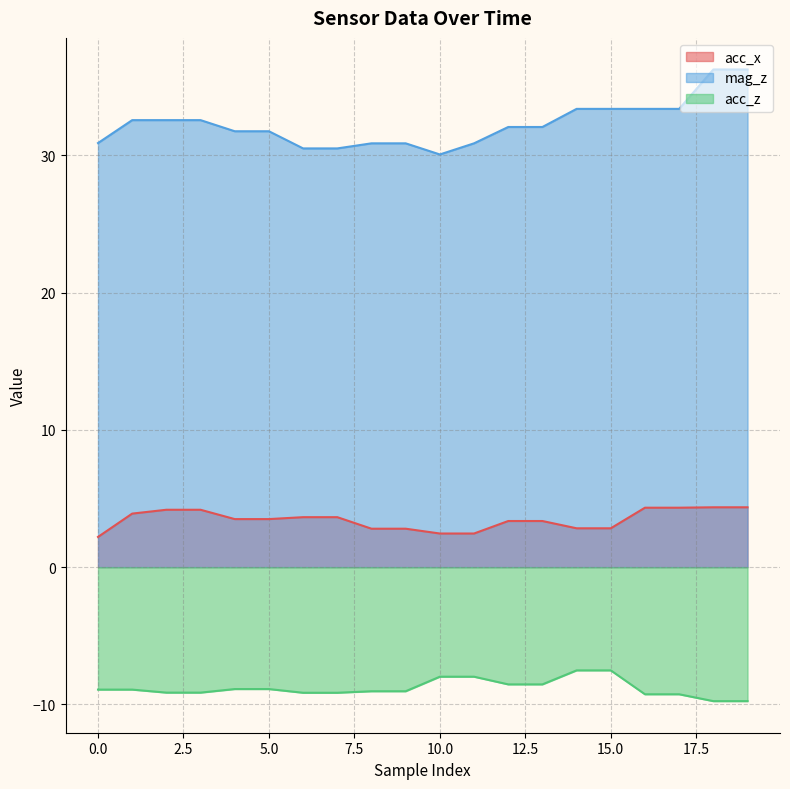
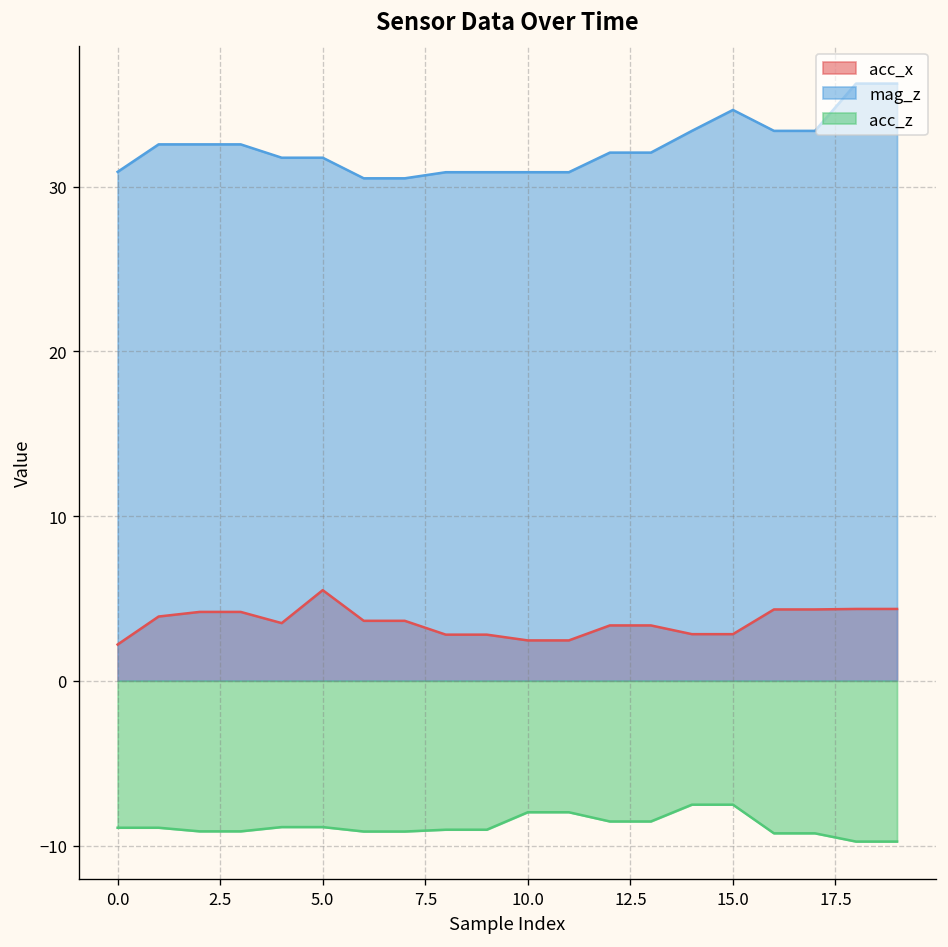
  {
    "acc_x": {
      "0.0": 2.2,
-     "5.0": 3.5,
+     "5.0": 5.5,
      "10.0": 2.5,
      "15.0": 2.8
    },
    "mag_z": {
      "0.0": 30.9,
      "5.0": 31.8,
-     "10.0": 30.1,
-     "15.0": 33.4
+     "10.0": 30.9,
+     "15.0": 34.7
    }
  }
